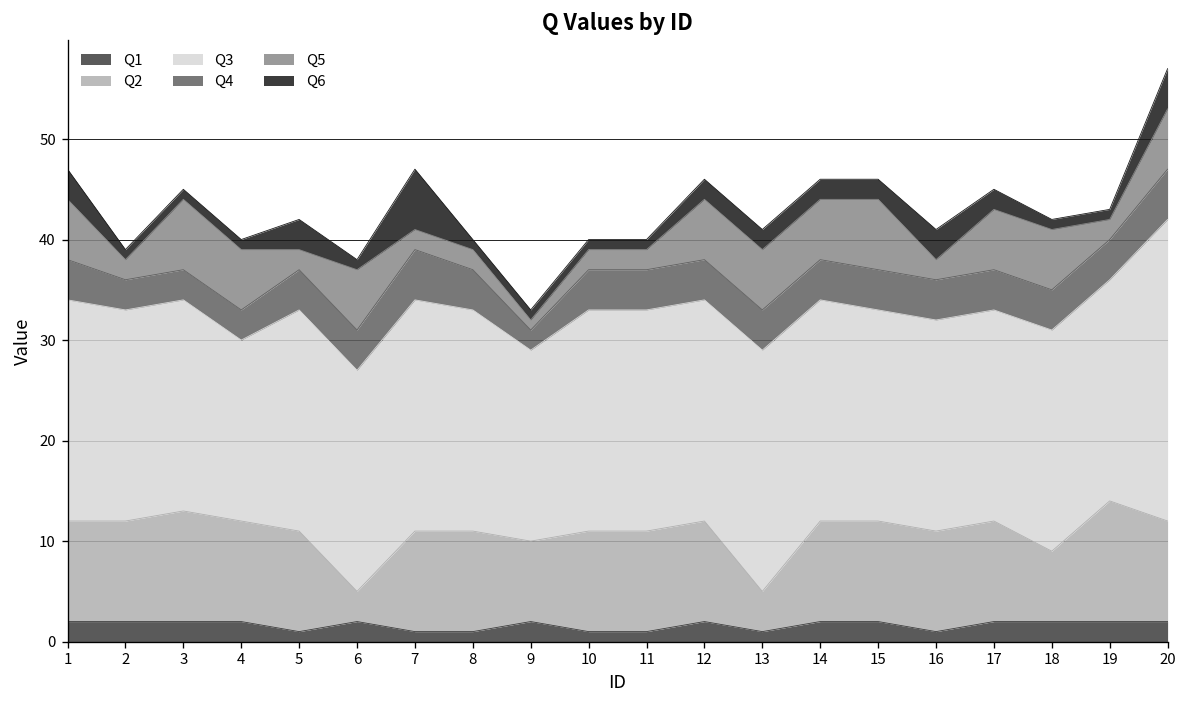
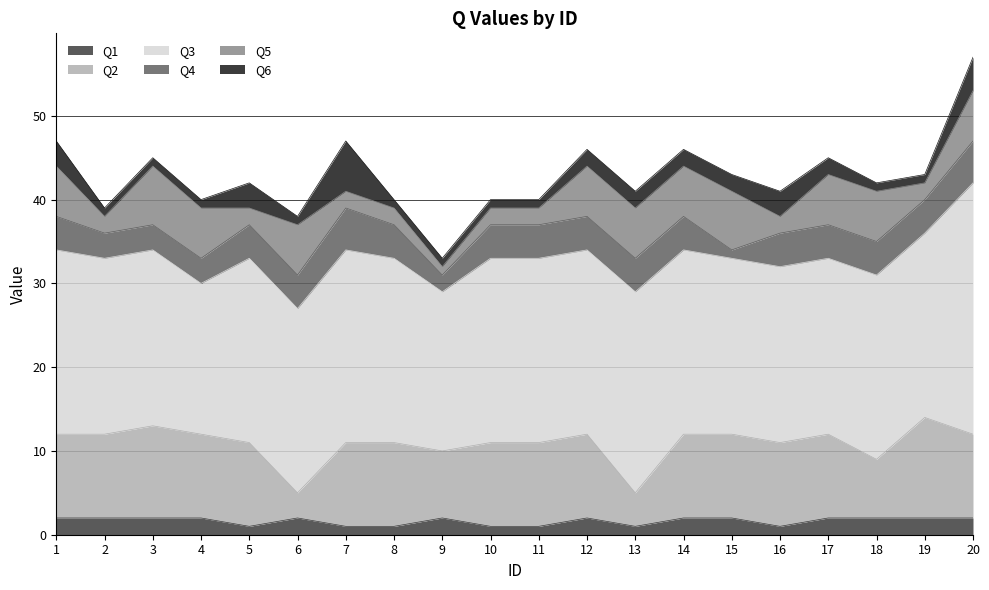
  {
    "Q1": {
      "1": 2,
      "2": 2,
      "3": 2,
      "4": 2,
      "5": 1,
      "6": 2,
      "7": 1,
      "8": 1,
      "9": 2,
      "10": 1,
      "11": 1,
      "12": 2,
      "13": 1,
      "14": 2,
      "15": 2,
      "16": 1,
      "17": 2,
      "18": 2,
      "19": 2,
      "20": 2
    },
    "Q2": {
      "1": 12,
      "2": 12,
      "3": 13,
      "4": 12,
      "5": 11,
      "6": 5,
      "7": 11,
      "8": 11,
      "9": 10,
      "10": 11,
      "11": 11,
      "12": 12,
      "13": 5,
      "14": 12,
      "15": 12,
      "16": 11,
      "17": 12,
      "18": 9,
      "19": 14,
      "20": 12
    },
    "Q3": {
      "1": 22,
      "2": 21,
      "3": 21,
      "4": 18,
      "5": 22,
      "6": 22,
      "7": 23,
      "8": 22,
      "9": 19,
      "10": 22,
      "11": 22,
      "12": 22,
      "13": 24,
      "14": 22,
      "15": 21,
      "16": 21,
      "17": 21,
      "18": 22,
      "19": 22,
      "20": 30
    },
    "Q4": {
      "1": 4,
      "2": 3,
      "3": 3,
      "4": 3,
      "5": 4,
      "6": 4,
      "7": 5,
      "8": 4,
      "9": 2,
      "10": 4,
      "11": 4,
      "12": 4,
      "13": 4,
      "14": 4,
-     "15": 4,
+     "15": 1,
      "16": 4,
      "17": 4,
      "18": 4,
      "19": 4,
      "20": 5
    },
    "Q5": {
      "1": 6,
      "2": 2,
      "3": 7,
      "4": 6,
      "5": 2,
      "6": 6,
      "7": 2,
      "8": 2,
      "9": 1,
      "10": 2,
      "11": 2,
      "12": 6,
      "13": 6,
      "14": 6,
      "15": 7,
      "16": 2,
      "17": 6,
      "18": 6,
      "19": 2,
      "20": 6
    },
    "Q6": {
      "1": 3,
      "2": 1,
      "3": 1,
      "4": 1,
      "5": 3,
      "6": 1,
      "7": 6,
      "8": 1,
      "9": 1,
      "10": 1,
      "11": 1,
      "12": 2,
      "13": 2,
      "14": 2,
      "15": 2,
      "16": 3,
      "17": 2,
      "18": 1,
      "19": 1,
      "20": 4
    }
  }
